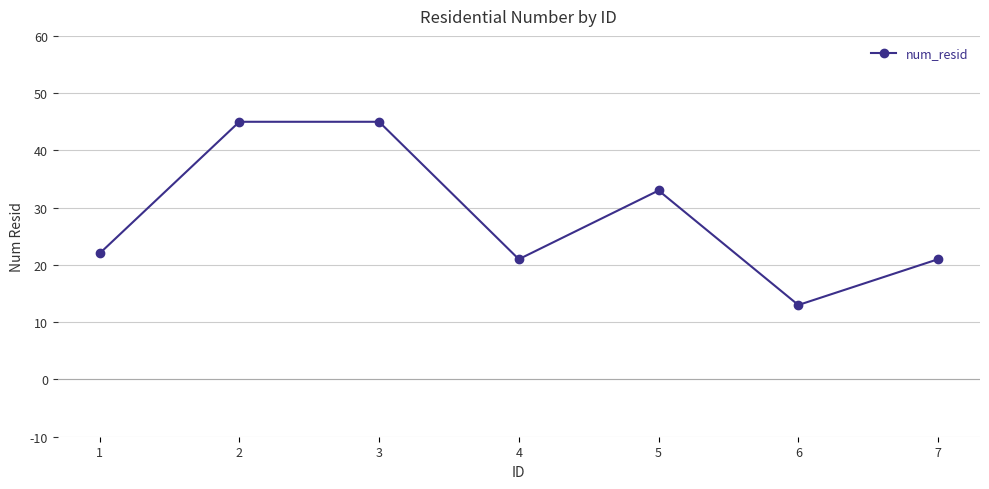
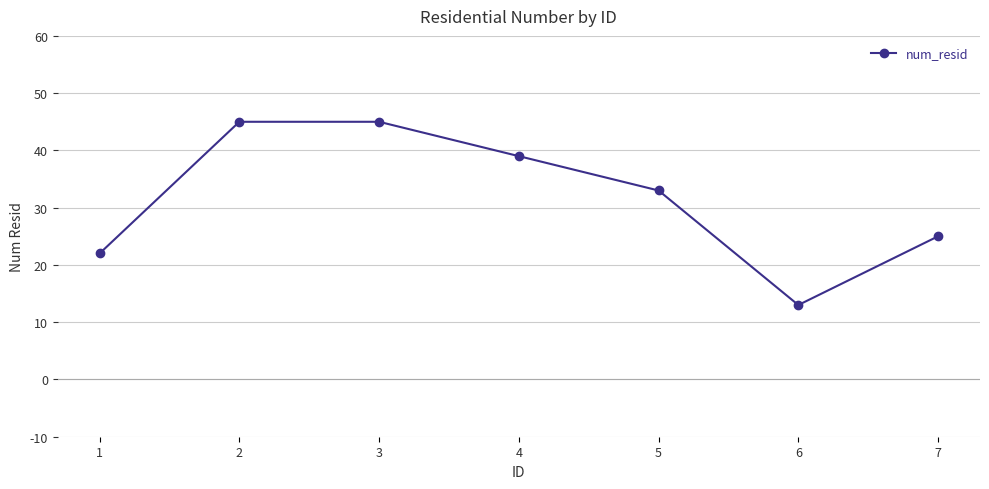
  {
    "1": 22,
    "2": 45,
    "3": 45,
-   "4": 21,
+   "4": 39,
    "5": 33,
    "6": 13,
-   "7": 21
+   "7": 25
  }
